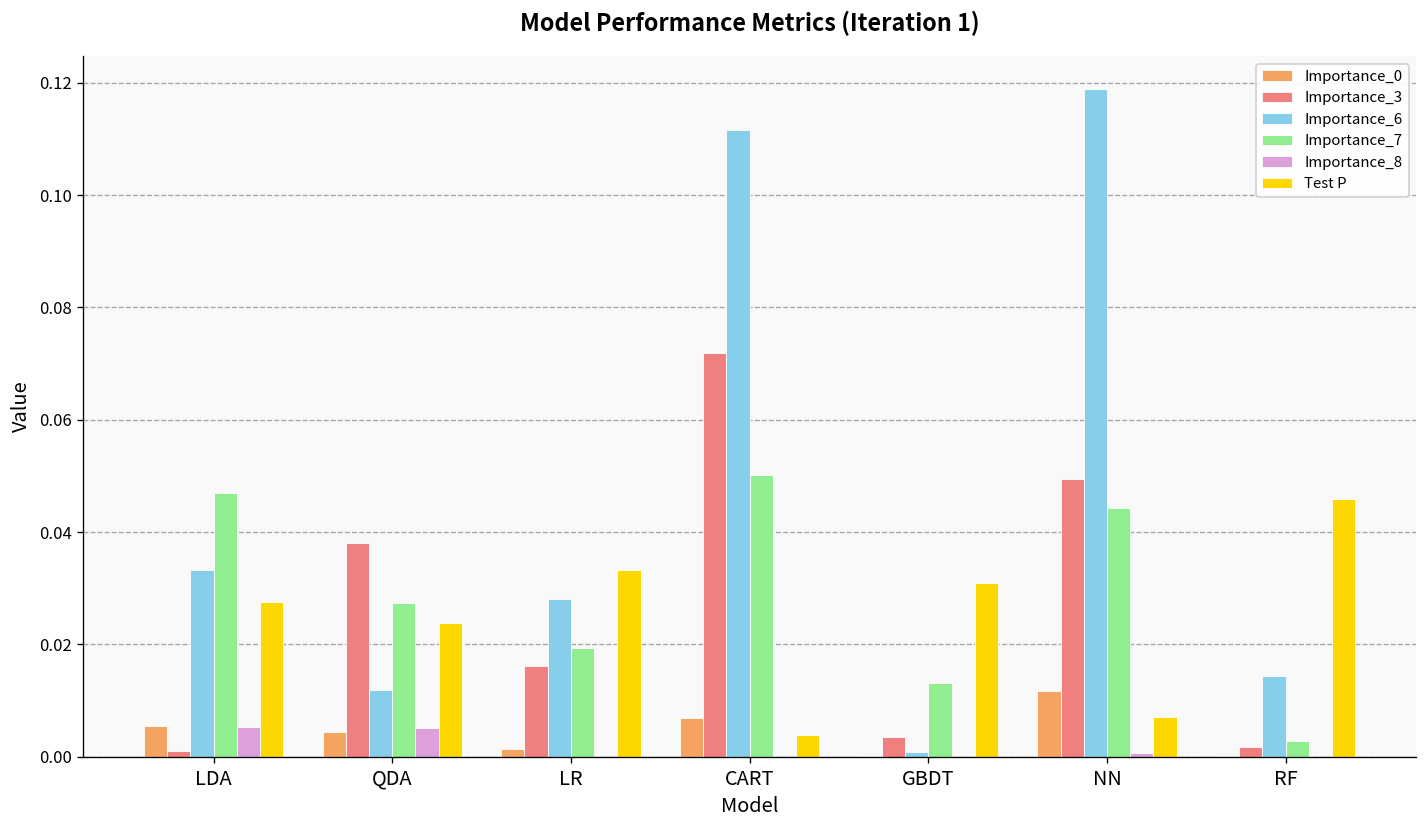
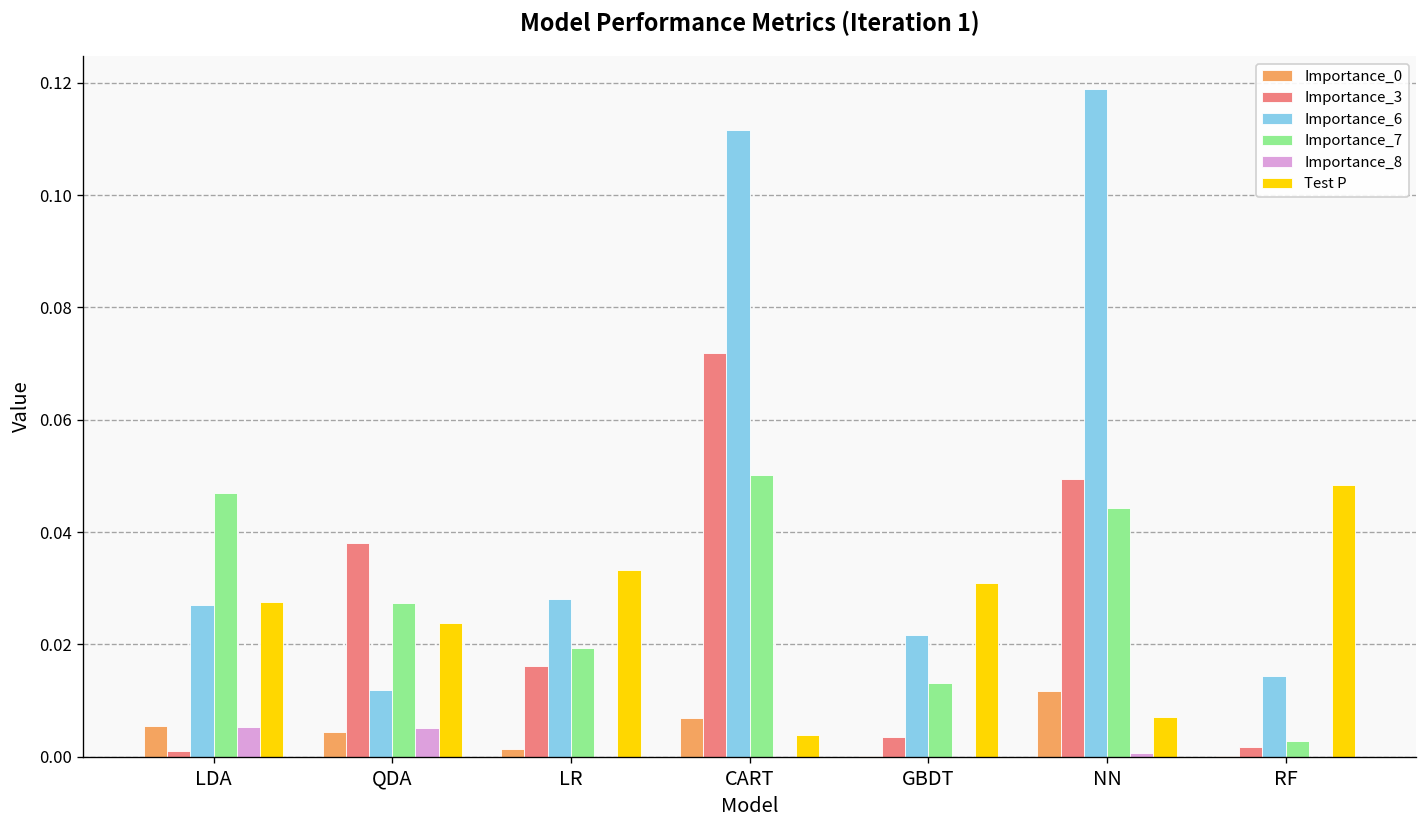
  {
    "Importance_6": {
-     "LDA": 0.033,
+     "LDA": 0.027,
      "QDA": 0.012,
      "LR": 0.028,
      "CART": 0.112,
-     "GBDT": 0.001,
+     "GBDT": 0.022,
      "NN": 0.119,
      "RF": 0.014
    },
    "Importance_7": {
      "LDA": 0.047,
      "QDA": 0.027,
      "LR": 0.019,
      "CART": 0.050,
      "GBDT": 0.013,
      "NN": 0.044,
      "RF": 0.003
    },
    "Importance_8": {
      "LDA": 0.005,
      "QDA": 0.005,
      "CART": 0.000,
      "GBDT": 0.000,
      "NN": 0.001
    },
    "Test P": {
      "LDA": 0.028,
      "QDA": 0.024,
      "LR": 0.033,
      "CART": 0.004,
      "GBDT": 0.031,
      "NN": 0.007,
-     "RF": 0.046
+     "RF": 0.048
    }
  }
